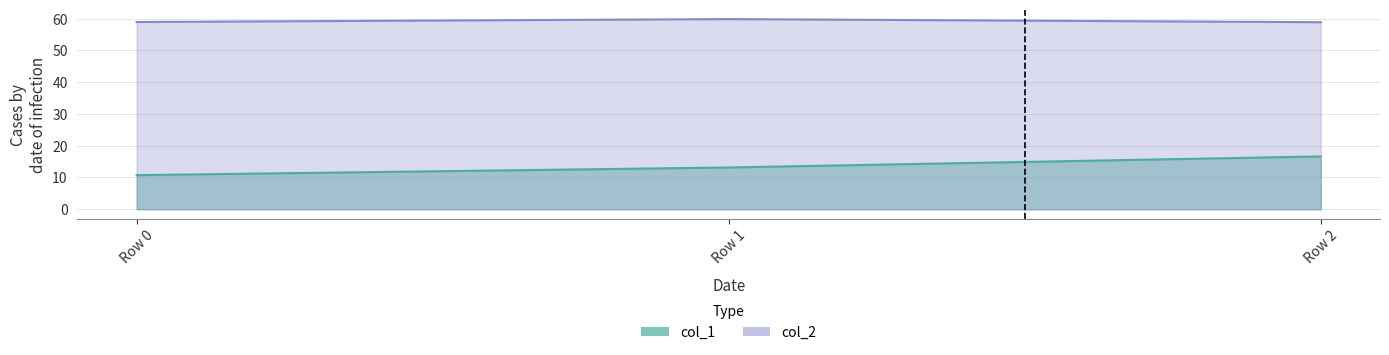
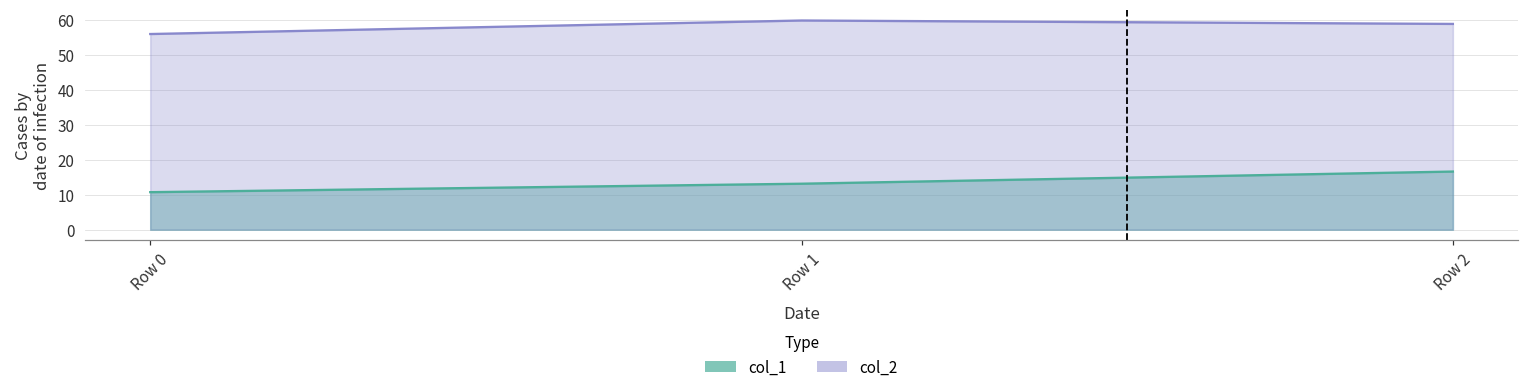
  {
    "col_1": {
      "Row 0": 11,
      "Row 1": 13,
      "Row 2": 17
    },
    "col_2": {
-     "Row 0": 59,
+     "Row 0": 56,
      "Row 1": 60,
      "Row 2": 59
    }
  }
